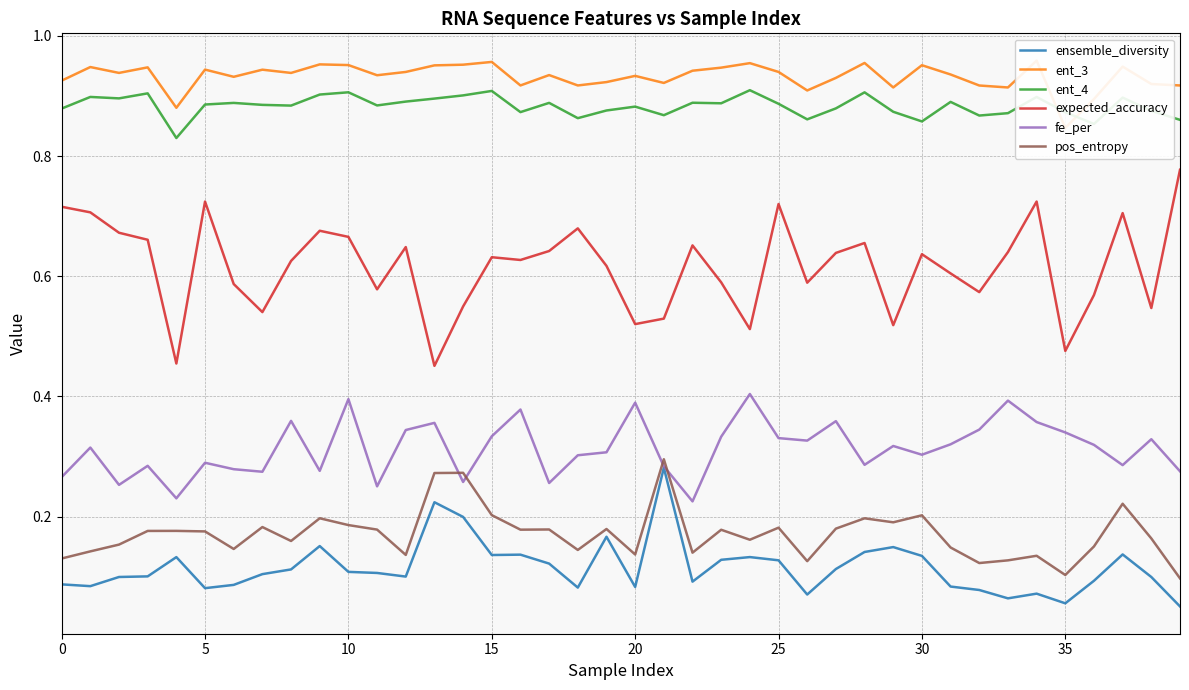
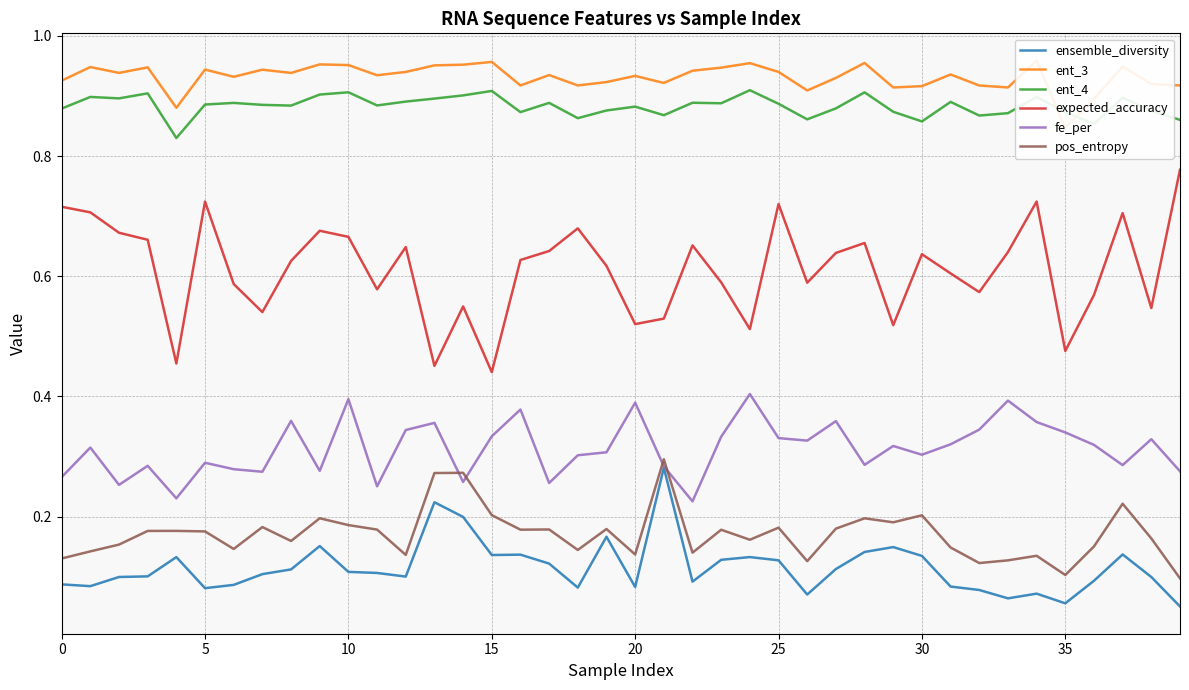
  {
    "ensemble_diversity": {
      "0": 0.09,
      "5": 0.08,
      "10": 0.11,
      "15": 0.14,
      "20": 0.08,
      "25": 0.13,
      "30": 0.13,
      "35": 0.06
    },
    "ent_3": {
      "0": 0.93,
      "5": 0.94,
      "10": 0.95,
      "15": 0.96,
      "20": 0.93,
      "25": 0.94,
-     "30": 0.95
+     "30": 0.92
    },
    "ent_4": {
      "0": 0.88,
      "5": 0.89,
      "10": 0.91,
      "15": 0.91,
      "20": 0.88,
      "25": 0.89,
      "30": 0.86
    },
    "expected_accuracy": {
      "0": 0.72,
      "5": 0.72,
      "10": 0.67,
-     "15": 0.63,
+     "15": 0.44,
      "20": 0.52,
      "25": 0.72,
      "30": 0.64,
      "35": 0.48
    },
    "fe_per": {
      "0": 0.27,
      "5": 0.29,
      "10": 0.40,
      "15": 0.33,
      "20": 0.39,
      "25": 0.33,
      "30": 0.30,
      "35": 0.34
    },
    "pos_entropy": {
      "0": 0.13,
      "5": 0.18,
      "10": 0.19,
      "15": 0.20,
      "20": 0.14,
      "25": 0.18,
      "30": 0.20,
      "35": 0.10
    }
  }
